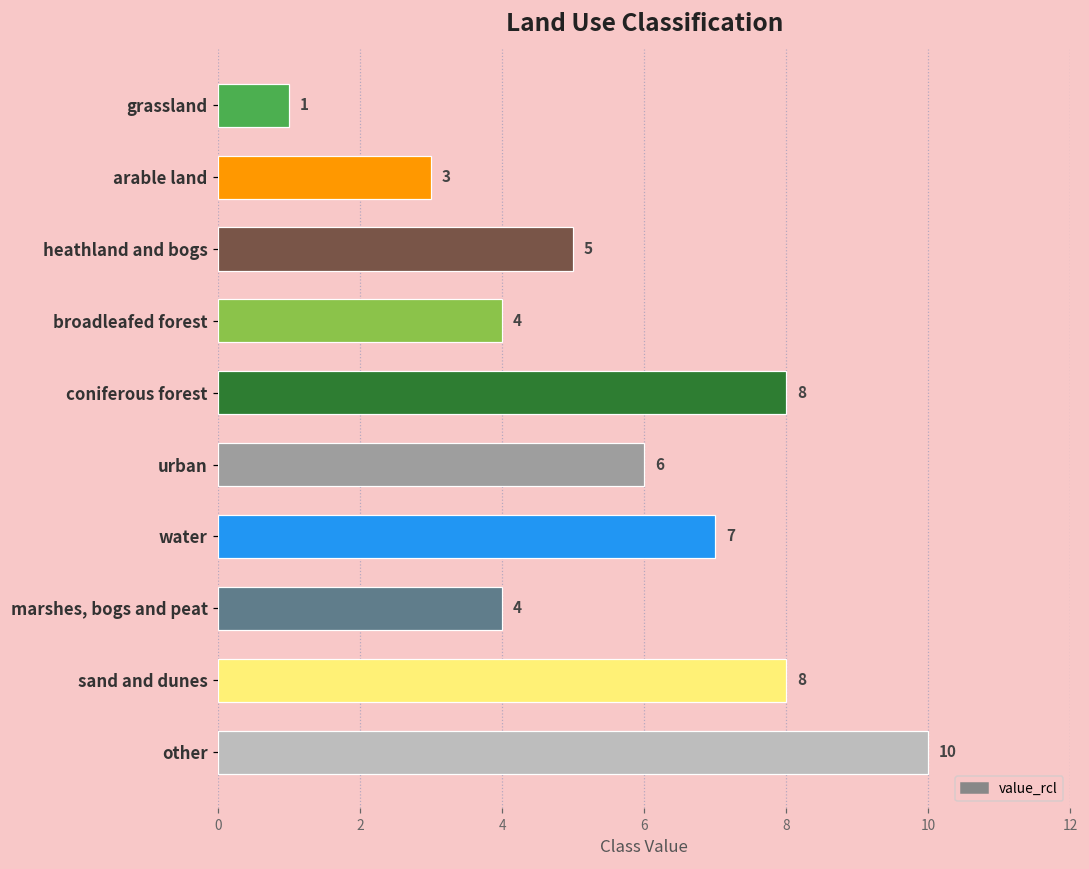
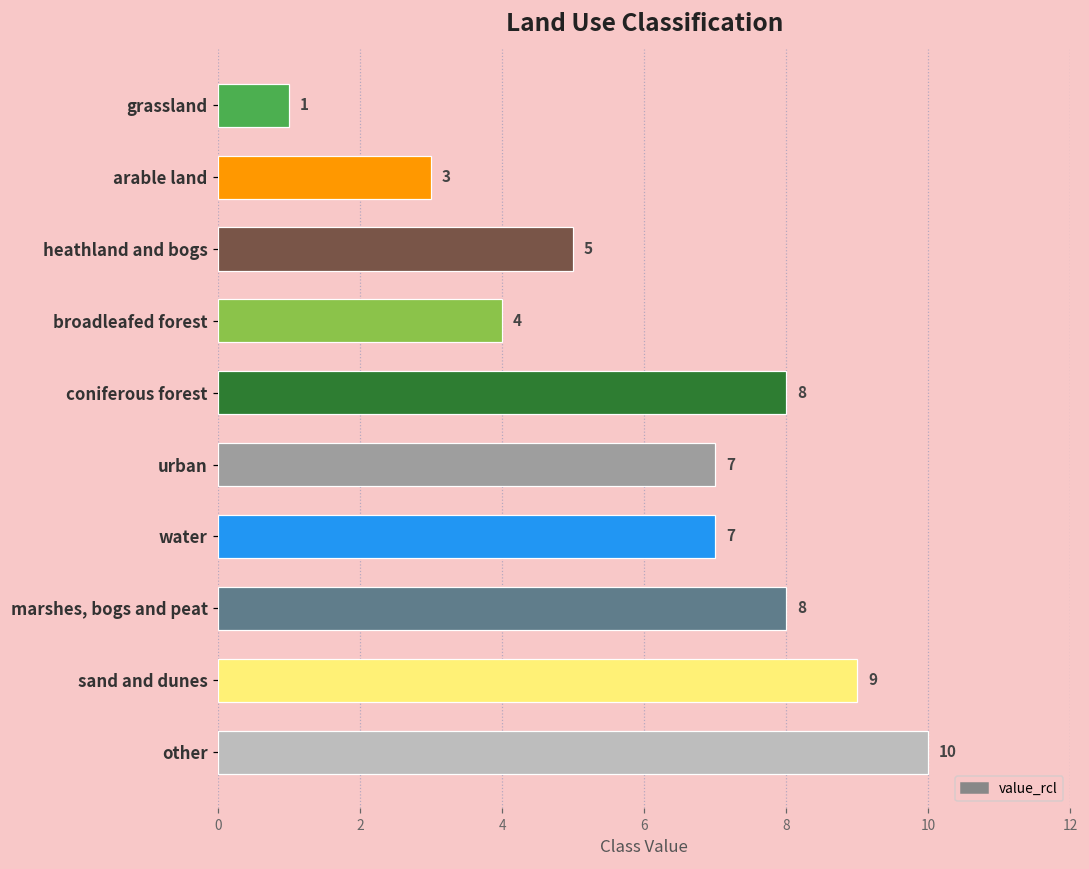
  {
    "grassland": 1,
    "arable land": 3,
    "heathland and bogs": 5,
    "broadleafed forest": 4,
    "coniferous forest": 8,
-   "urban": 6,
+   "urban": 7,
    "water": 7,
-   "marshes, bogs and peat": 4,
-   "sand and dunes": 8,
+   "marshes, bogs and peat": 8,
+   "sand and dunes": 9,
    "other": 10
  }
